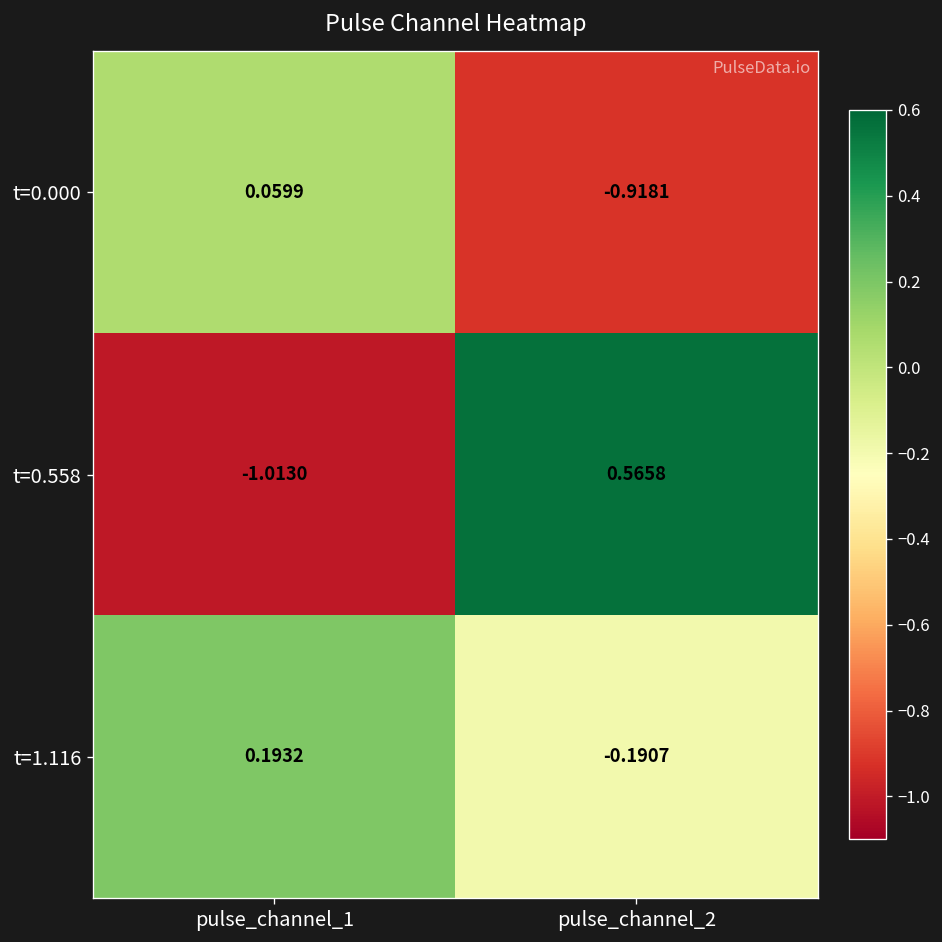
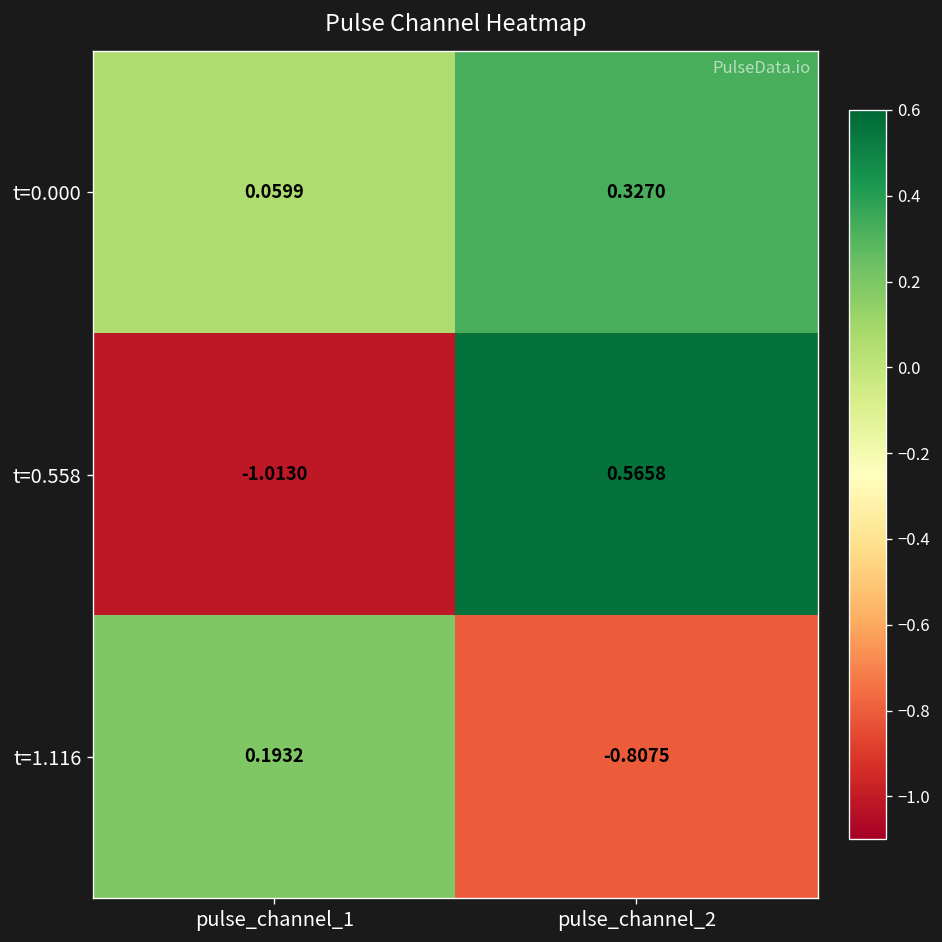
  {
    "t=0.000": {
      "pulse_channel_1": 0.0599,
-     "pulse_channel_2": -0.9181
+     "pulse_channel_2": 0.3270
    },
    "t=0.558": {
      "pulse_channel_1": -1.0130,
      "pulse_channel_2": 0.5658
    },
    "t=1.116": {
      "pulse_channel_1": 0.1932,
-     "pulse_channel_2": -0.1907
+     "pulse_channel_2": -0.8075
    }
  }
